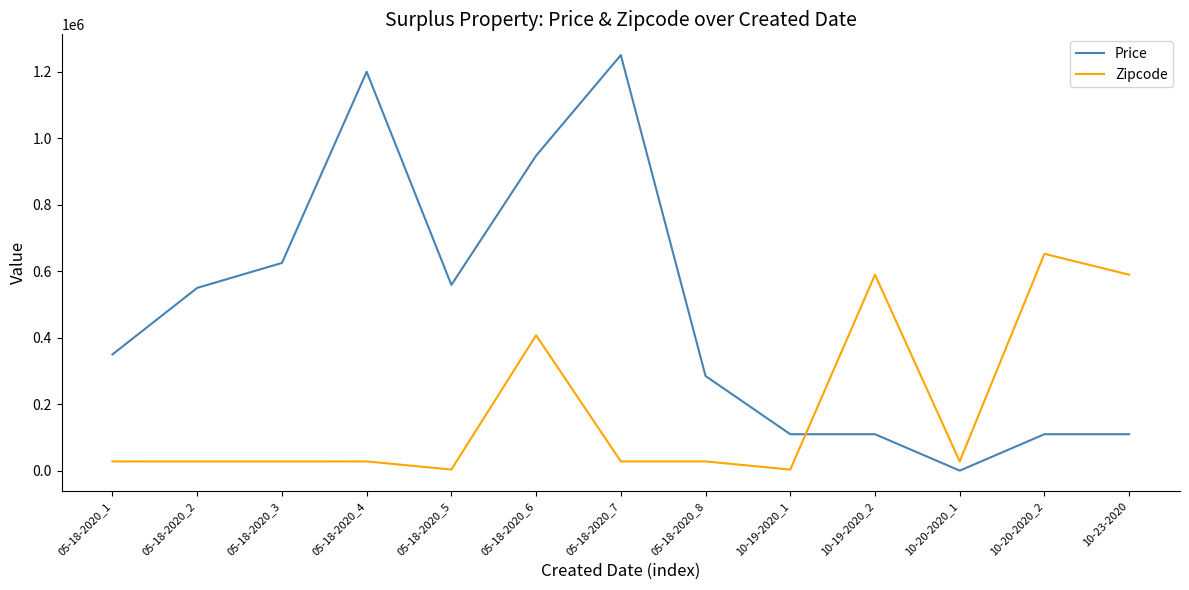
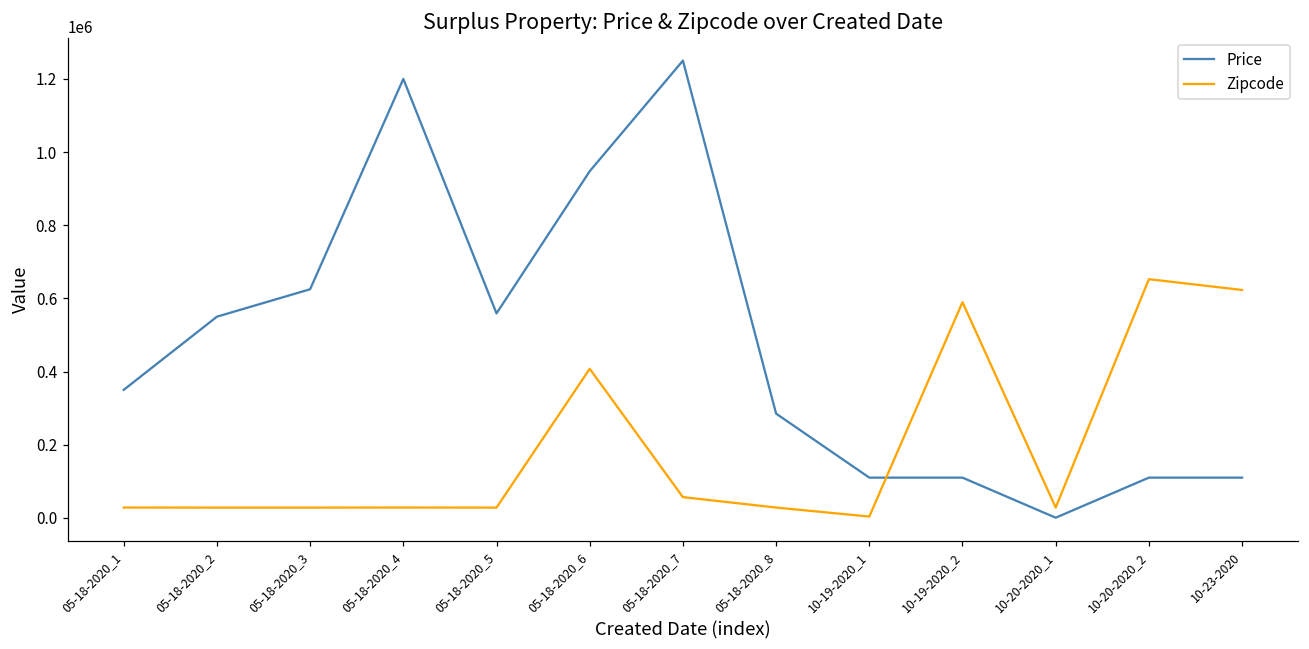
  {
    "Price": {
      "05-18-2020_1": 350000,
      "05-18-2020_2": 550000,
      "05-18-2020_3": 630000,
      "05-18-2020_4": 1200000,
      "05-18-2020_5": 560000,
      "05-18-2020_6": 950000,
      "05-18-2020_7": 1250000,
      "05-18-2020_8": 290000,
      "10-19-2020_1": 110000,
      "10-19-2020_2": 110000,
      "10-20-2020_1": 0,
      "10-20-2020_2": 110000,
      "10-23-2020": 110000
    },
    "Zipcode": {
      "05-18-2020_1": 30000,
      "05-18-2020_2": 30000,
      "05-18-2020_3": 30000,
      "05-18-2020_4": 30000,
-     "05-18-2020_5": 0,
+     "05-18-2020_5": 30000,
      "05-18-2020_6": 410000,
-     "05-18-2020_7": 30000,
+     "05-18-2020_7": 60000,
      "05-18-2020_8": 30000,
      "10-19-2020_1": 0,
      "10-19-2020_2": 590000,
      "10-20-2020_1": 30000,
      "10-20-2020_2": 650000,
-     "10-23-2020": 590000
+     "10-23-2020": 620000
    }
  }
